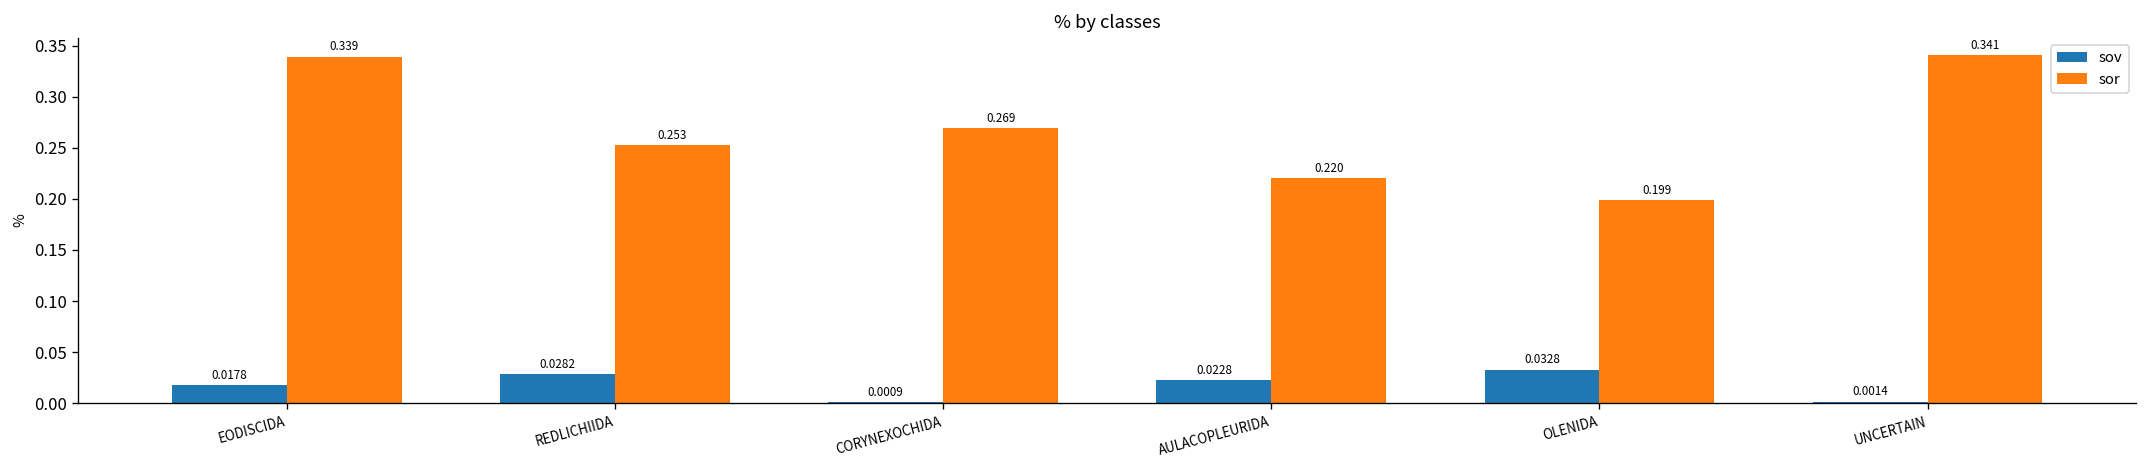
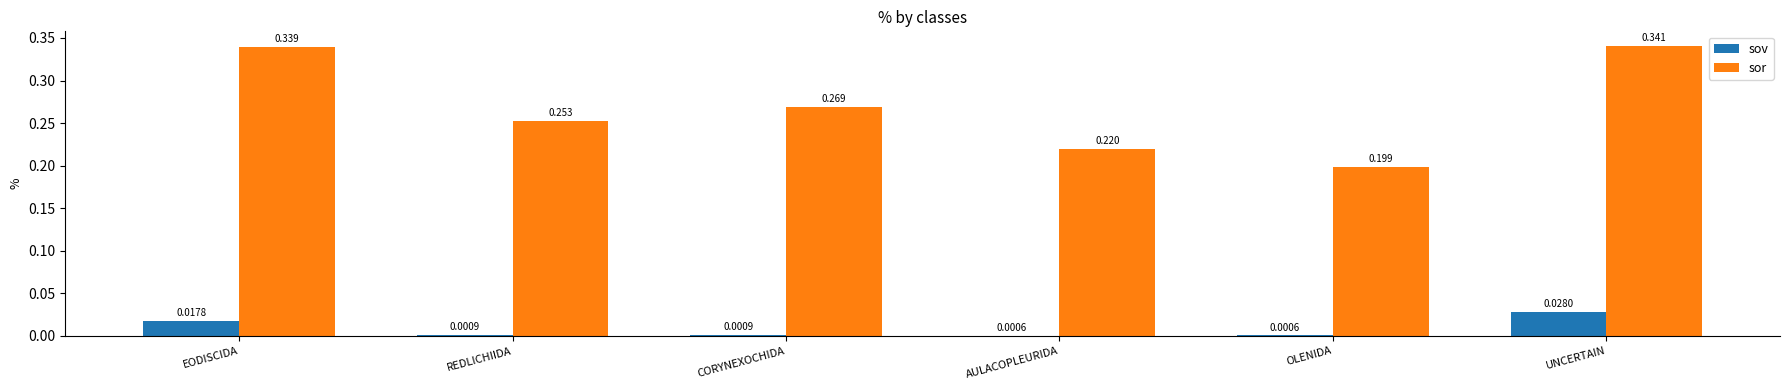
  {
    "sov": {
      "EODISCIDA": 0.0178,
-     "REDLICHIIDA": 0.0282,
+     "REDLICHIIDA": 0.0009,
      "CORYNEXOCHIDA": 0.0009,
-     "AULACOPLEURIDA": 0.0228,
-     "OLENIDA": 0.0328,
-     "UNCERTAIN": 0.0014
+     "AULACOPLEURIDA": 0.0006,
+     "OLENIDA": 0.0006,
+     "UNCERTAIN": 0.0280
    },
    "sor": {
      "EODISCIDA": 0.339,
      "REDLICHIIDA": 0.253,
      "CORYNEXOCHIDA": 0.269,
      "AULACOPLEURIDA": 0.220,
      "OLENIDA": 0.199,
      "UNCERTAIN": 0.341
    }
  }
